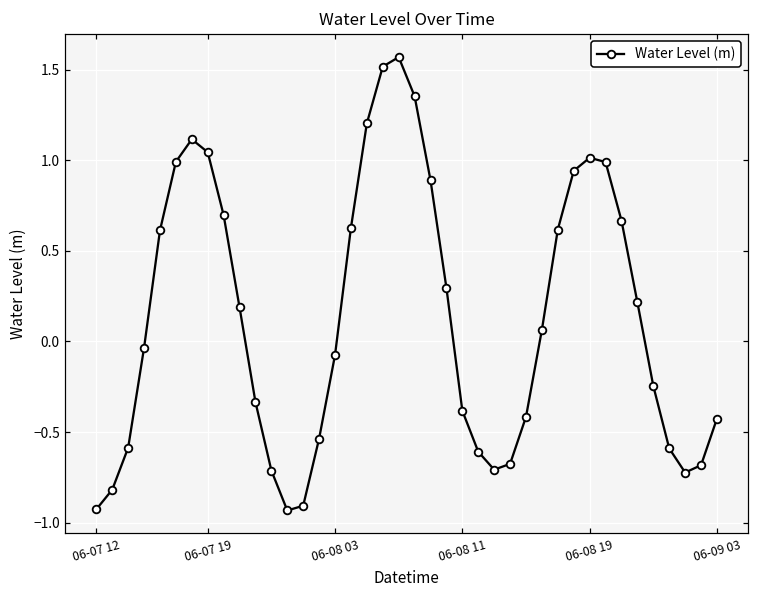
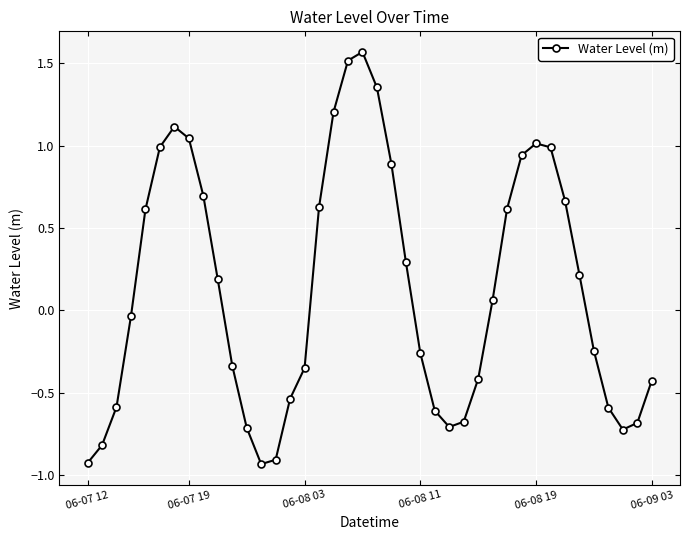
  {
    "06-07 12": -0.93,
    "06-07 19": 1.05,
-   "06-08 03": -0.07,
-   "06-08 11": -0.38,
+   "06-08 03": -0.35,
+   "06-08 11": -0.26,
    "06-08 19": 1.01,
    "06-09 03": -0.43
  }
